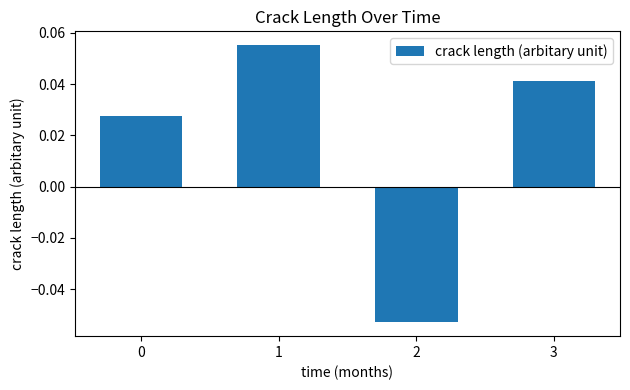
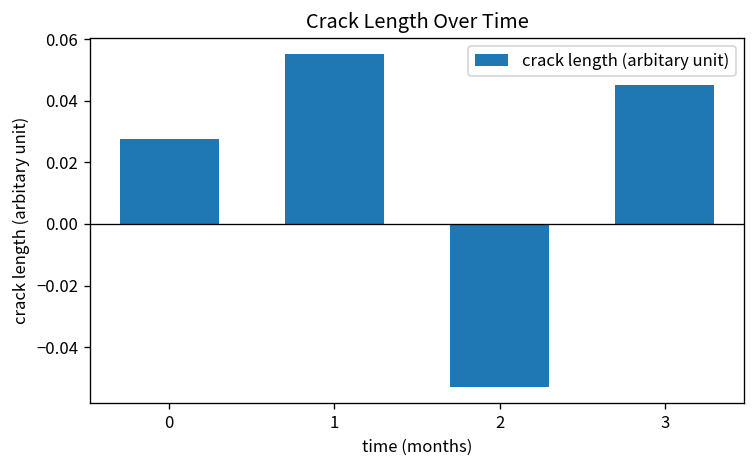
  {
    "0": 0.028,
    "1": 0.055,
    "2": -0.053,
-   "3": 0.041
+   "3": 0.045
  }
